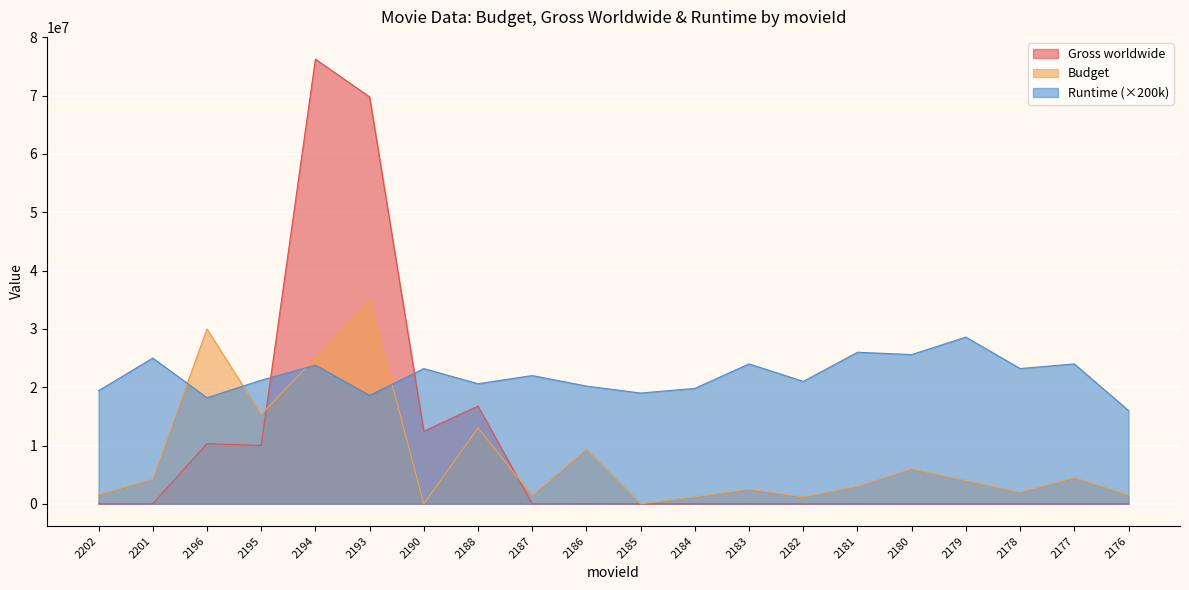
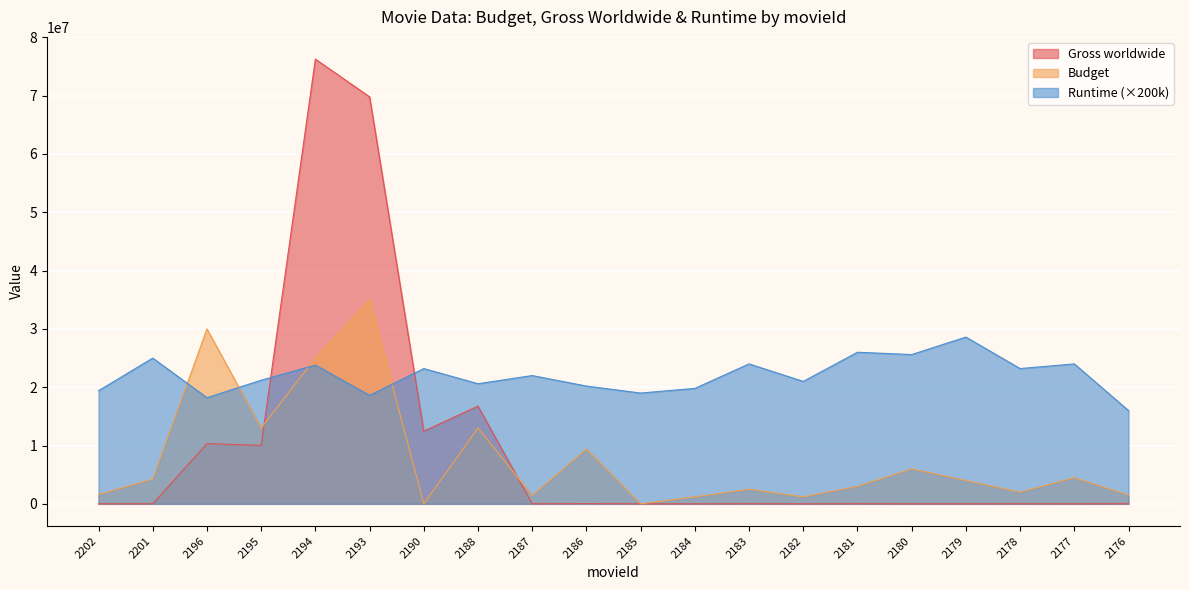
  {
    "Gross worldwide": {
      "2202": 0,
      "2201": 0,
      "2196": 10000000,
      "2195": 10000000,
      "2194": 76000000,
      "2193": 70000000,
      "2190": 12000000,
      "2188": 17000000,
      "2187": 0,
      "2186": 0,
      "2184": 0,
      "2183": 0,
      "2182": 0,
      "2181": 0,
      "2180": 0,
      "2179": 0,
      "2178": 0,
      "2177": 0,
      "2176": 0
    },
    "Budget": {
      "2202": 2000000,
      "2201": 4000000,
      "2196": 30000000,
-     "2195": 15000000,
+     "2195": 13000000,
      "2194": 25000000,
      "2193": 35000000,
      "2190": 0,
      "2188": 13000000,
      "2187": 1000000,
      "2186": 9000000,
      "2184": 1000000,
      "2183": 3000000,
      "2182": 1000000,
      "2181": 3000000,
      "2180": 6000000,
      "2179": 4000000,
      "2178": 2000000,
      "2177": 4000000,
      "2176": 2000000
    },
    "Runtime (×200k)": {
      "2202": 19000000,
      "2201": 25000000,
      "2196": 18000000,
      "2195": 21000000,
      "2194": 24000000,
      "2193": 19000000,
      "2190": 23000000,
      "2188": 21000000,
      "2187": 22000000,
      "2186": 20000000,
      "2185": 19000000,
      "2184": 20000000,
      "2183": 24000000,
      "2182": 21000000,
      "2181": 26000000,
      "2180": 26000000,
      "2179": 29000000,
      "2178": 23000000,
      "2177": 24000000,
      "2176": 16000000
    }
  }
